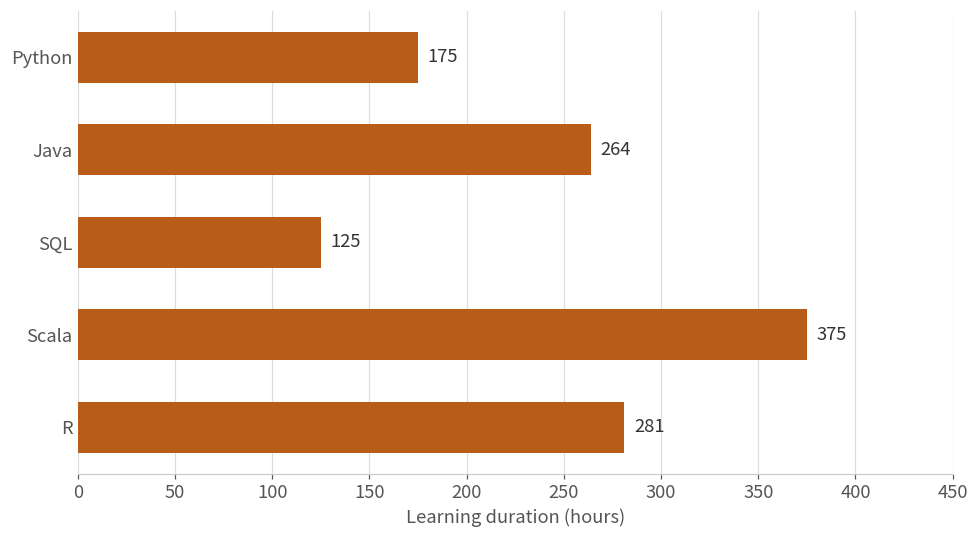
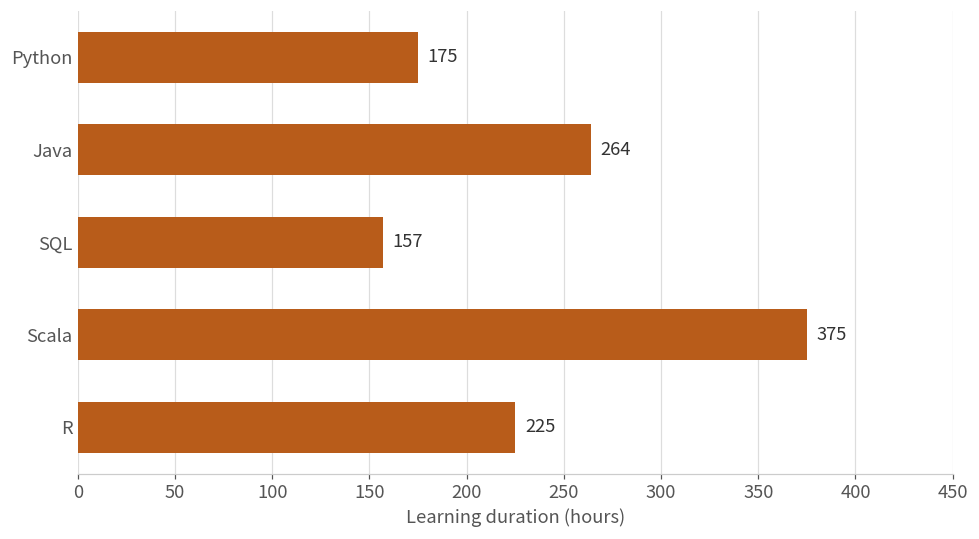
  {
    "Python": 175,
    "Java": 264,
-   "SQL": 125,
+   "SQL": 157,
    "Scala": 375,
-   "R": 281
+   "R": 225
  }
